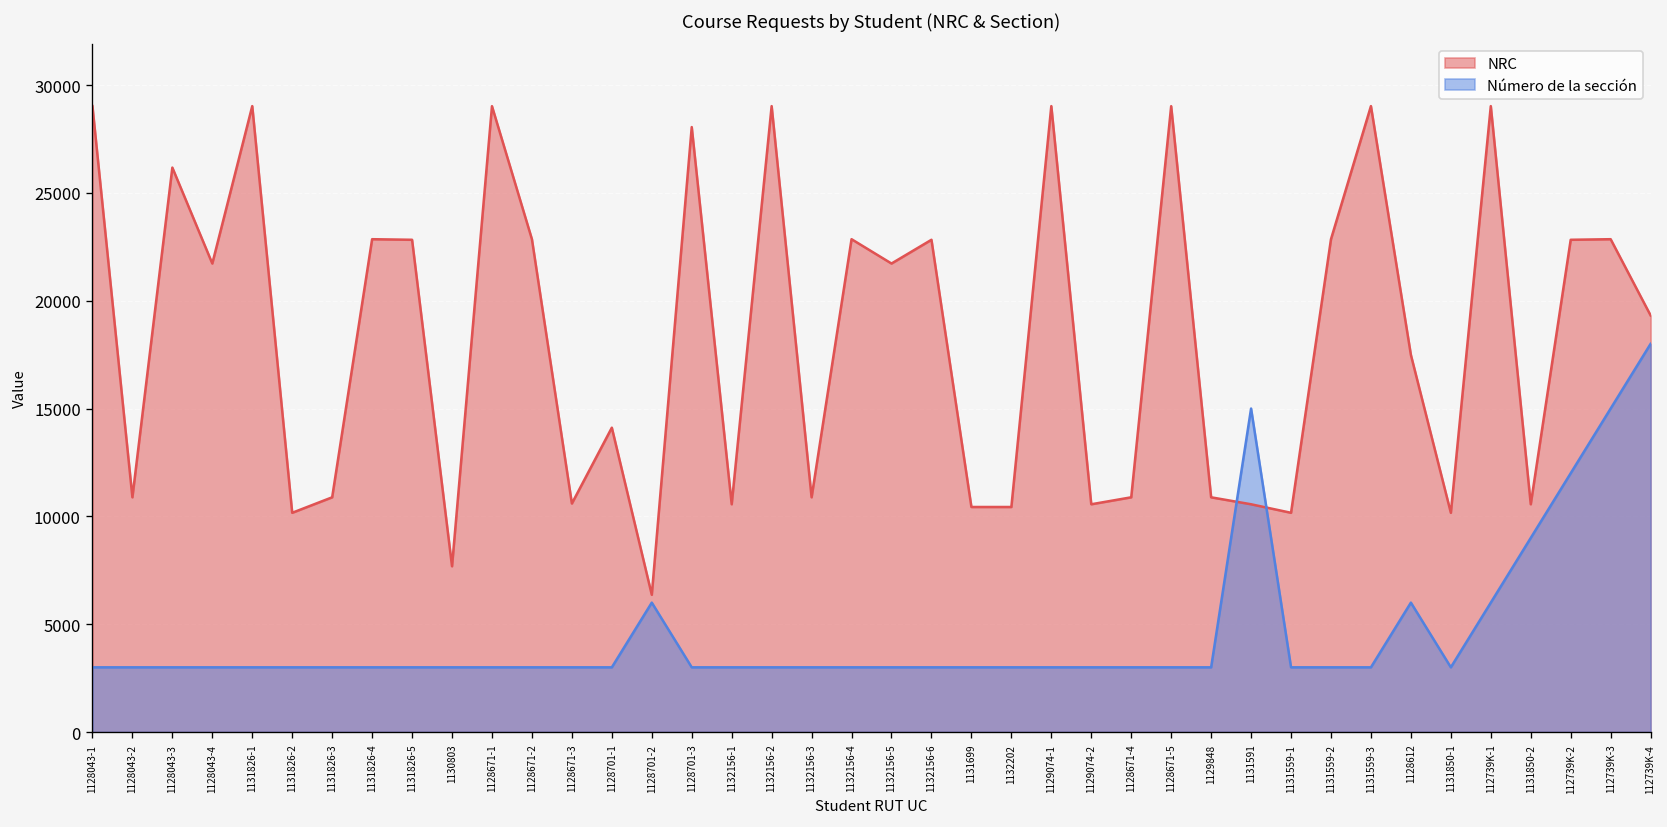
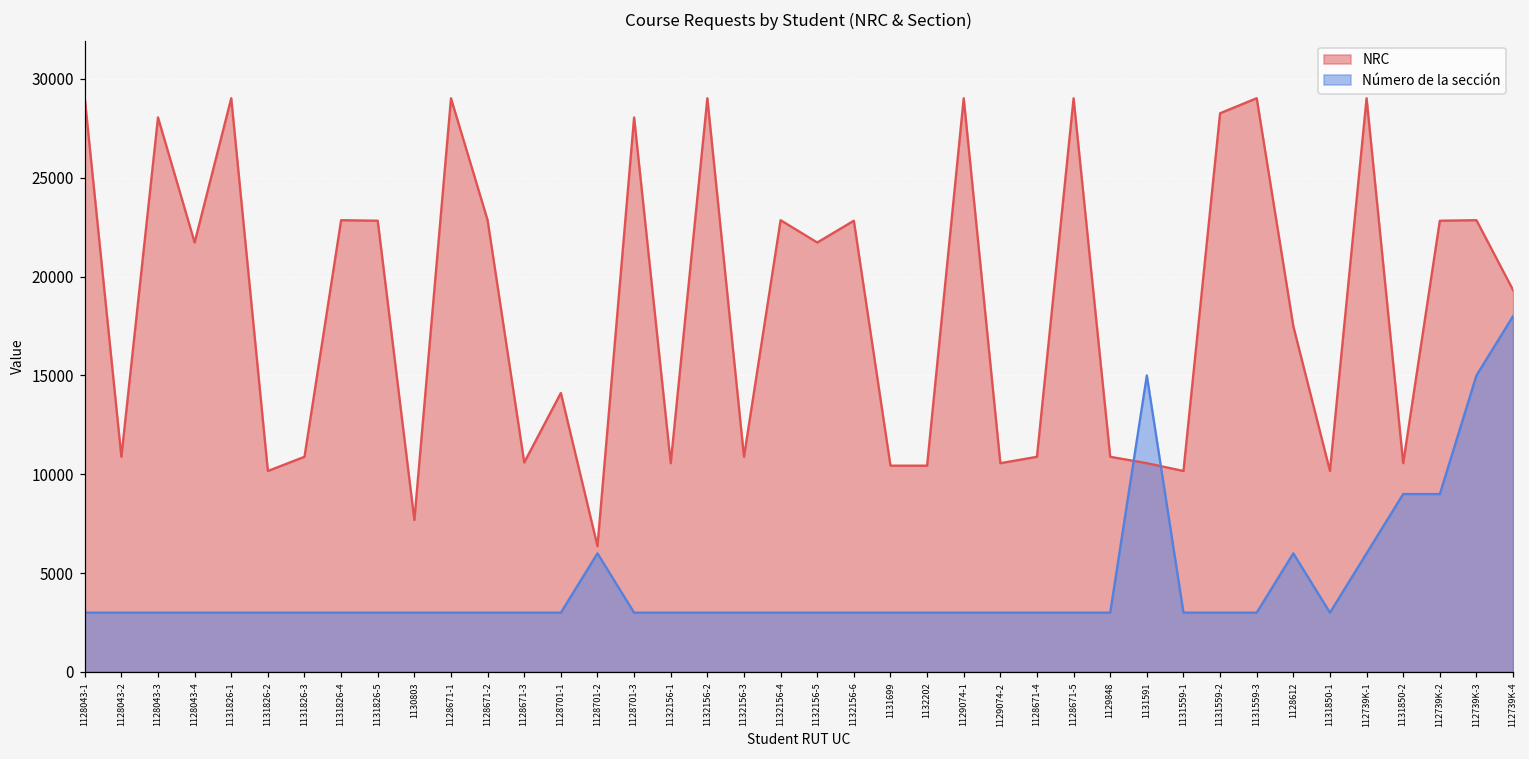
  {
    "NRC": {
      "1128043-1": 29000,
      "1128043-2": 10900,
-     "1128043-3": 26200,
+     "1128043-3": 28100,
      "1128043-4": 21700,
      "1131826-1": 29000,
      "1131826-2": 10200,
      "1131826-3": 10900,
      "1131826-4": 22900,
      "1131826-5": 22800,
      "1130803": 7700,
      "1128671-1": 29000,
      "1128671-2": 22900,
      "1128671-3": 10600,
      "1128701-1": 14100,
      "1128701-2": 6400,
      "1128701-3": 28100,
      "1132156-1": 10600,
      "1132156-2": 29000,
      "1132156-3": 10900,
      "1132156-4": 22900,
      "1132156-5": 21700,
      "1132156-6": 22800,
      "1131699": 10400,
      "1132202": 10400,
      "1129074-1": 29000,
      "1129074-2": 10600,
      "1128671-4": 10900,
      "1128671-5": 29000,
      "1129848": 10900,
      "1131591": 10600,
      "1131559-1": 10200,
-     "1131559-2": 22900,
+     "1131559-2": 28300,
      "1131559-3": 29000,
      "1128612": 17500,
      "1131850-1": 10200,
      "112739K-1": 29000,
      "1131850-2": 10600,
      "112739K-2": 22800,
      "112739K-3": 22900,
      "112739K-4": 19300
    },
    "Número de la sección": {
      "1128043-1": 3000,
      "1128043-2": 3000,
      "1128043-3": 3000,
      "1128043-4": 3000,
      "1131826-1": 3000,
      "1131826-2": 3000,
      "1131826-3": 3000,
      "1131826-4": 3000,
      "1131826-5": 3000,
      "1130803": 3000,
      "1128671-1": 3000,
      "1128671-2": 3000,
      "1128671-3": 3000,
      "1128701-1": 3000,
      "1128701-2": 6000,
      "1128701-3": 3000,
      "1132156-1": 3000,
      "1132156-2": 3000,
      "1132156-3": 3000,
      "1132156-4": 3000,
      "1132156-5": 3000,
      "1132156-6": 3000,
      "1131699": 3000,
      "1132202": 3000,
      "1129074-1": 3000,
      "1129074-2": 3000,
      "1128671-4": 3000,
      "1128671-5": 3000,
      "1129848": 3000,
      "1131591": 15000,
      "1131559-1": 3000,
      "1131559-2": 3000,
      "1131559-3": 3000,
      "1128612": 6000,
      "1131850-1": 3000,
      "112739K-1": 6000,
      "1131850-2": 9000,
-     "112739K-2": 12000,
+     "112739K-2": 9000,
      "112739K-3": 15000,
      "112739K-4": 18000
    }
  }
